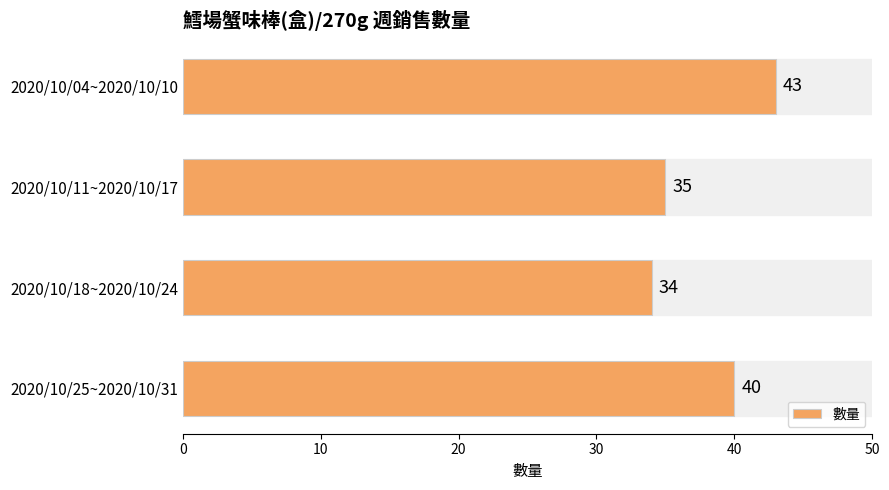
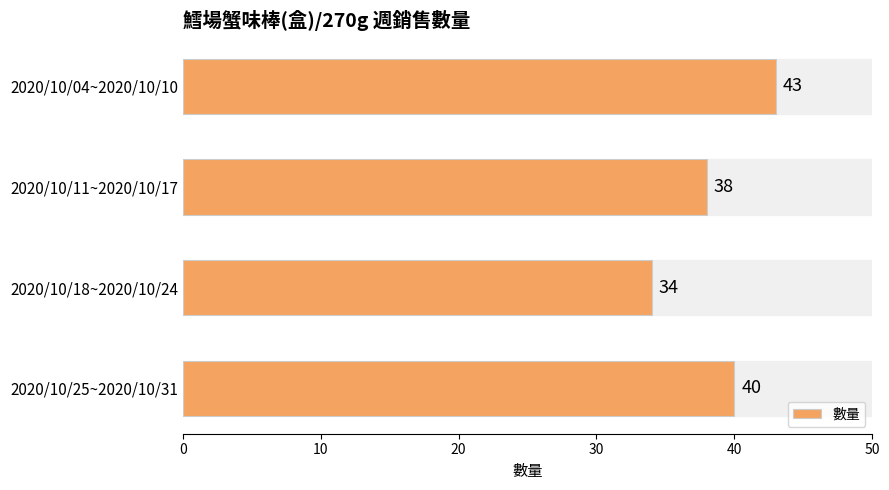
  {
    "2020/10/04~2020/10/10": 43,
-   "2020/10/11~2020/10/17": 35,
+   "2020/10/11~2020/10/17": 38,
    "2020/10/18~2020/10/24": 34,
    "2020/10/25~2020/10/31": 40
  }
